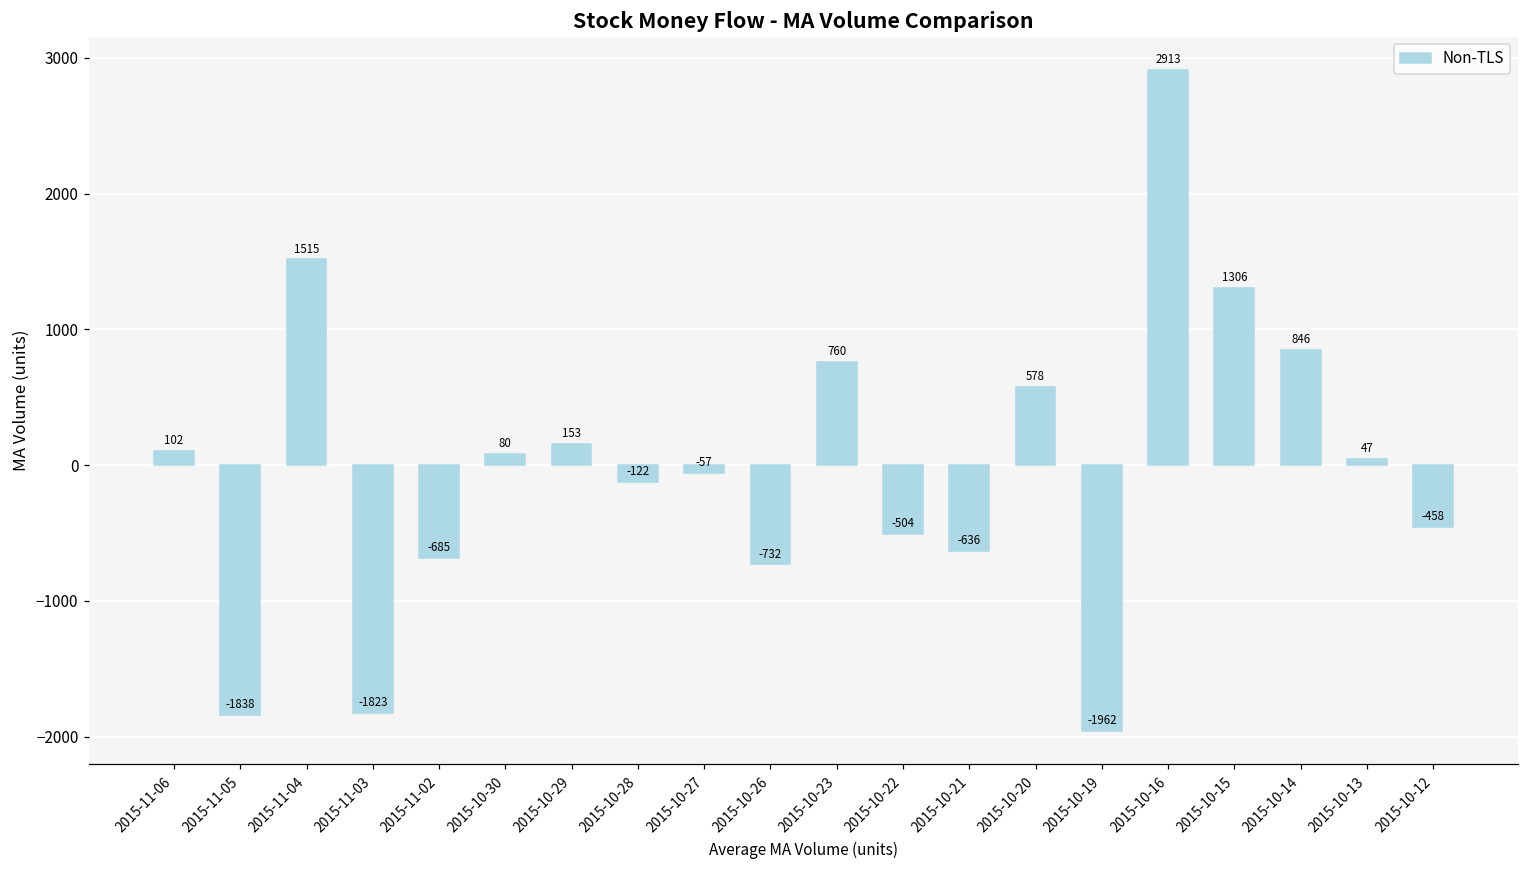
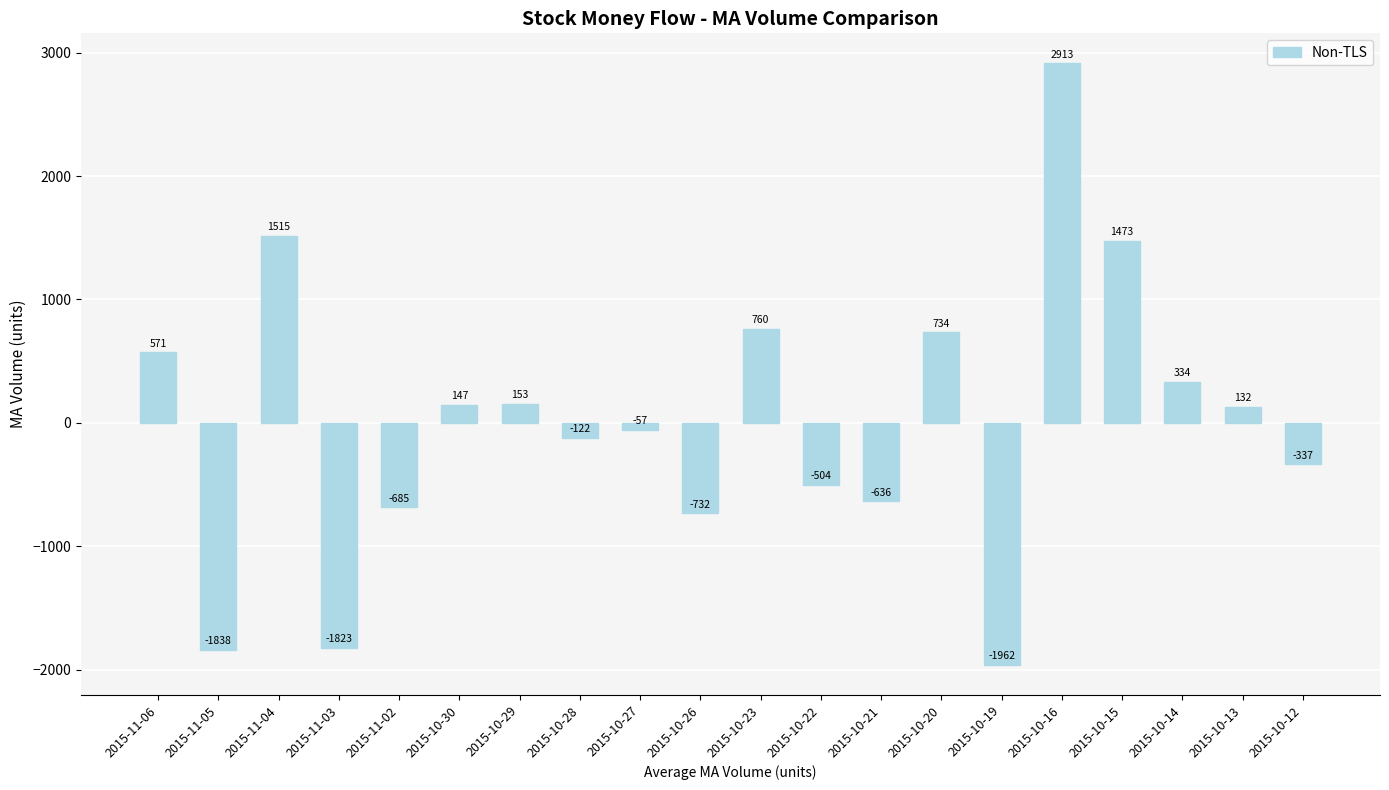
  {
-   "2015-11-06": 102,
+   "2015-11-06": 571,
    "2015-11-05": -1838,
    "2015-11-04": 1515,
    "2015-11-03": -1823,
    "2015-11-02": -685,
-   "2015-10-30": 80,
+   "2015-10-30": 147,
    "2015-10-29": 153,
    "2015-10-28": -122,
    "2015-10-27": -57,
    "2015-10-26": -732,
    "2015-10-23": 760,
    "2015-10-22": -504,
    "2015-10-21": -636,
-   "2015-10-20": 578,
+   "2015-10-20": 734,
    "2015-10-19": -1962,
    "2015-10-16": 2913,
-   "2015-10-15": 1306,
-   "2015-10-14": 846,
-   "2015-10-13": 47,
-   "2015-10-12": -458
+   "2015-10-15": 1473,
+   "2015-10-14": 334,
+   "2015-10-13": 132,
+   "2015-10-12": -337
  }
